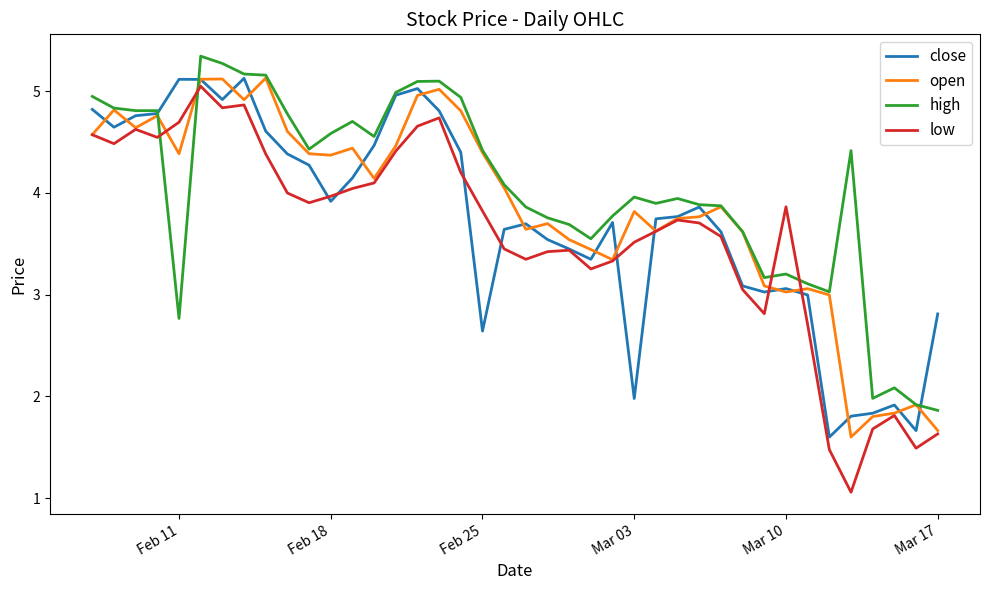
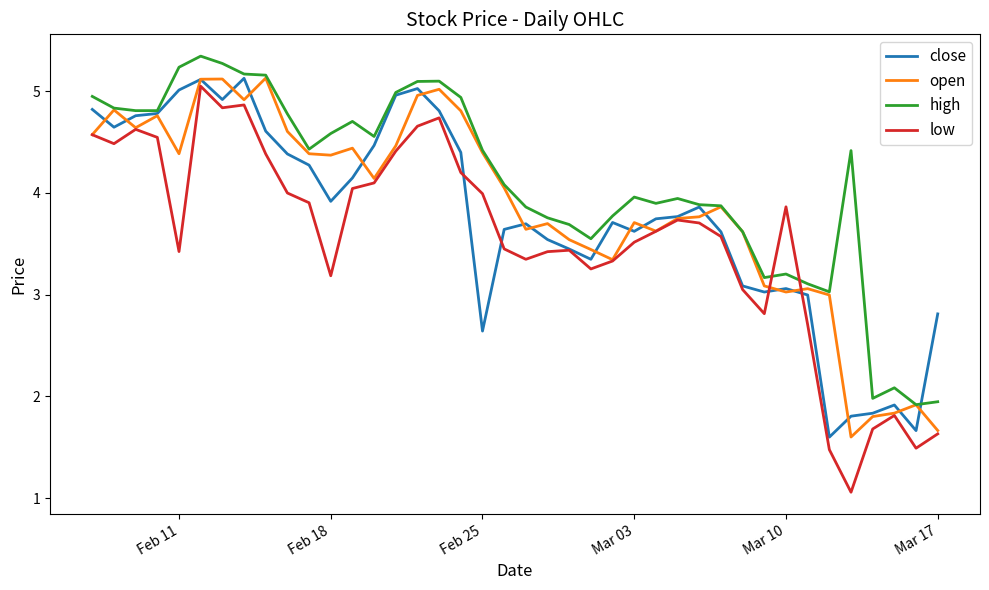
  {
    "close": {
-     "Feb 11": 5.12,
+     "Feb 11": 5.01,
      "Feb 18": 3.92,
      "Feb 25": 2.64,
-     "Mar 03": 1.98,
+     "Mar 03": 3.62,
      "Mar 10": 3.06,
      "Mar 17": 2.81
    },
    "open": {
      "Feb 11": 4.39,
      "Feb 18": 4.37,
-     "Mar 03": 3.82,
+     "Mar 03": 3.71,
      "Mar 10": 3.03,
      "Mar 17": 1.66
    },
    "high": {
-     "Feb 11": 2.77,
+     "Feb 11": 5.24,
      "Feb 18": 4.59,
      "Mar 03": 3.96,
      "Mar 10": 3.20,
-     "Mar 17": 1.86
+     "Mar 17": 1.95
    },
    "low": {
-     "Feb 11": 4.70,
-     "Feb 18": 3.97,
-     "Feb 25": 3.82,
+     "Feb 11": 3.42,
+     "Feb 18": 3.19,
+     "Feb 25": 3.99,
      "Mar 03": 3.52,
      "Mar 10": 3.86,
      "Mar 17": 1.63
    }
  }
